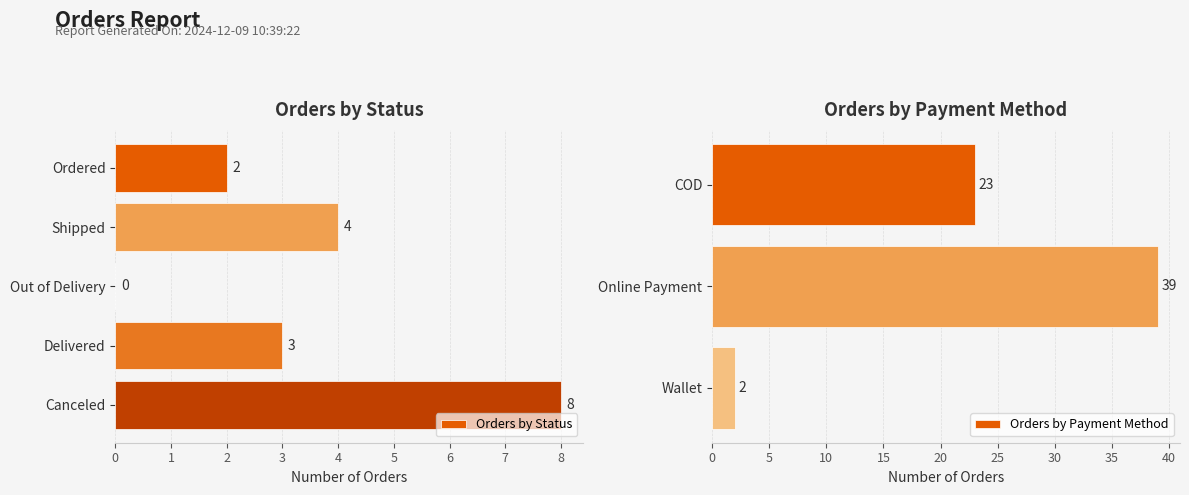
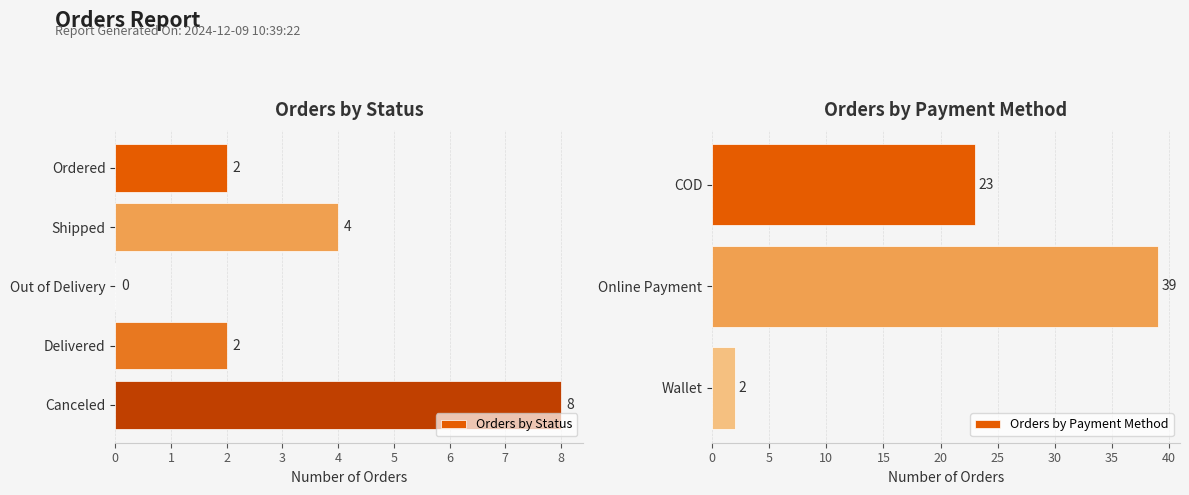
  {
    "Orders by Status": {
      "Ordered": 2,
      "Shipped": 4,
      "Out of Delivery": 0,
-     "Delivered": 3,
+     "Delivered": 2,
      "Canceled": 8
    },
    "Orders by Payment Method": {
      "COD": 23,
      "Online Payment": 39,
      "Wallet": 2
    }
  }
